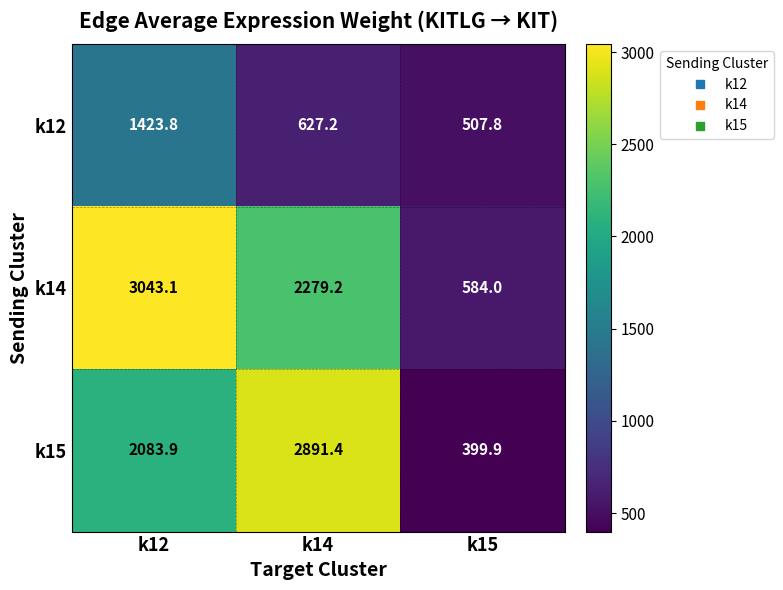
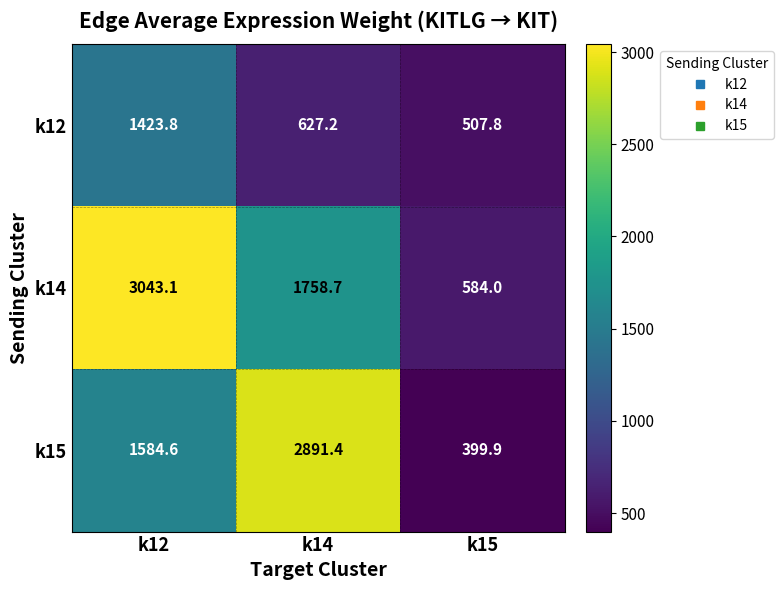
  {
    "k12": {
      "k12": 1423.8,
      "k14": 627.2,
      "k15": 507.8
    },
    "k14": {
      "k12": 3043.1,
-     "k14": 2279.2,
+     "k14": 1758.7,
      "k15": 584.0
    },
    "k15": {
-     "k12": 2083.9,
+     "k12": 1584.6,
      "k14": 2891.4,
      "k15": 399.9
    }
  }
